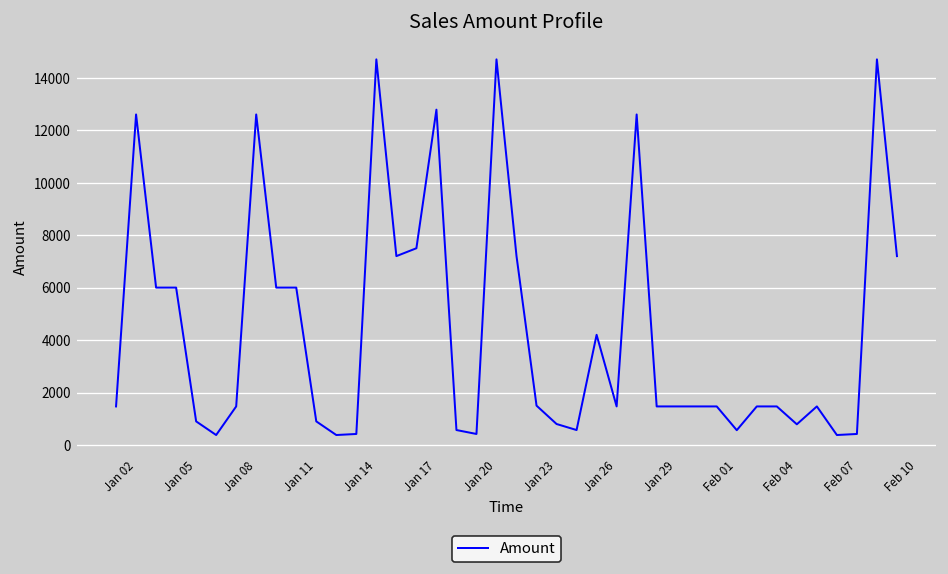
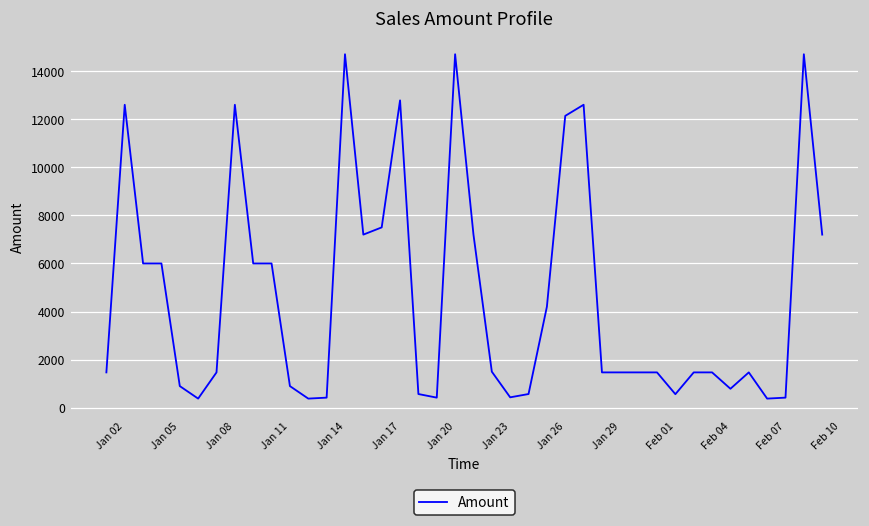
  {
    "Jan 02": 12600,
    "Jan 05": 900,
    "Jan 08": 12600,
    "Jan 11": 900,
    "Jan 14": 14700,
    "Jan 17": 12800,
    "Jan 20": 14700,
-   "Jan 23": 800,
-   "Jan 26": 1500,
+   "Jan 23": 400,
+   "Jan 26": 12100,
    "Jan 29": 1500,
    "Feb 01": 600,
    "Feb 04": 800,
    "Feb 07": 400
  }
